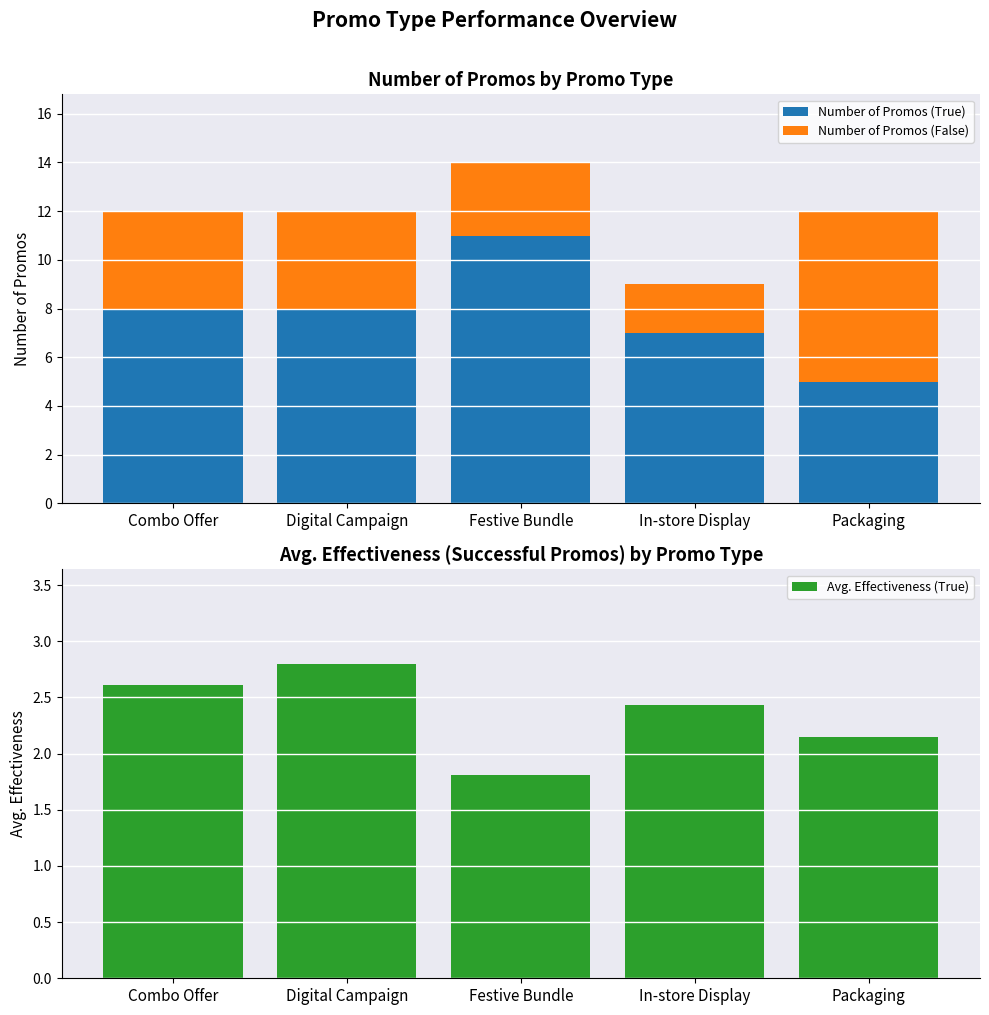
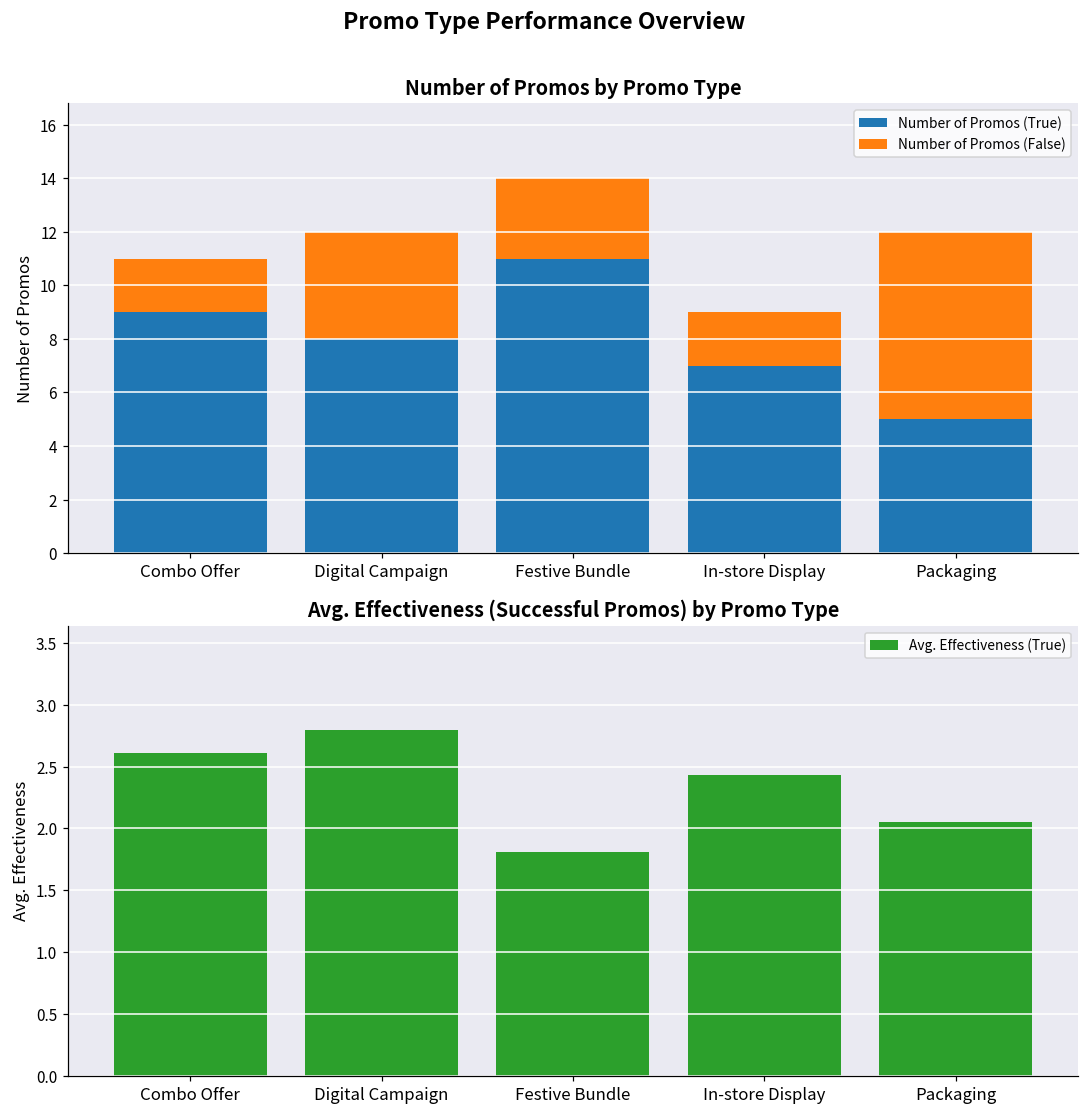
  {
    "Number of Promos by Promo Type": {
      "Number of Promos (True)": {
-       "Combo Offer": 8,
+       "Combo Offer": 9,
        "Digital Campaign": 8,
        "Festive Bundle": 11,
        "In-store Display": 7,
        "Packaging": 5
      },
      "Number of Promos (False)": {
-       "Combo Offer": 4,
+       "Combo Offer": 2,
        "Digital Campaign": 4,
        "Festive Bundle": 3,
        "In-store Display": 2,
        "Packaging": 7
      }
    },
    "Avg. Effectiveness (Successful Promos) by Promo Type": {
      "Combo Offer": 2.61,
      "Digital Campaign": 2.80,
      "Festive Bundle": 1.81,
      "In-store Display": 2.43,
-     "Packaging": 2.15
+     "Packaging": 2.05
    }
  }
